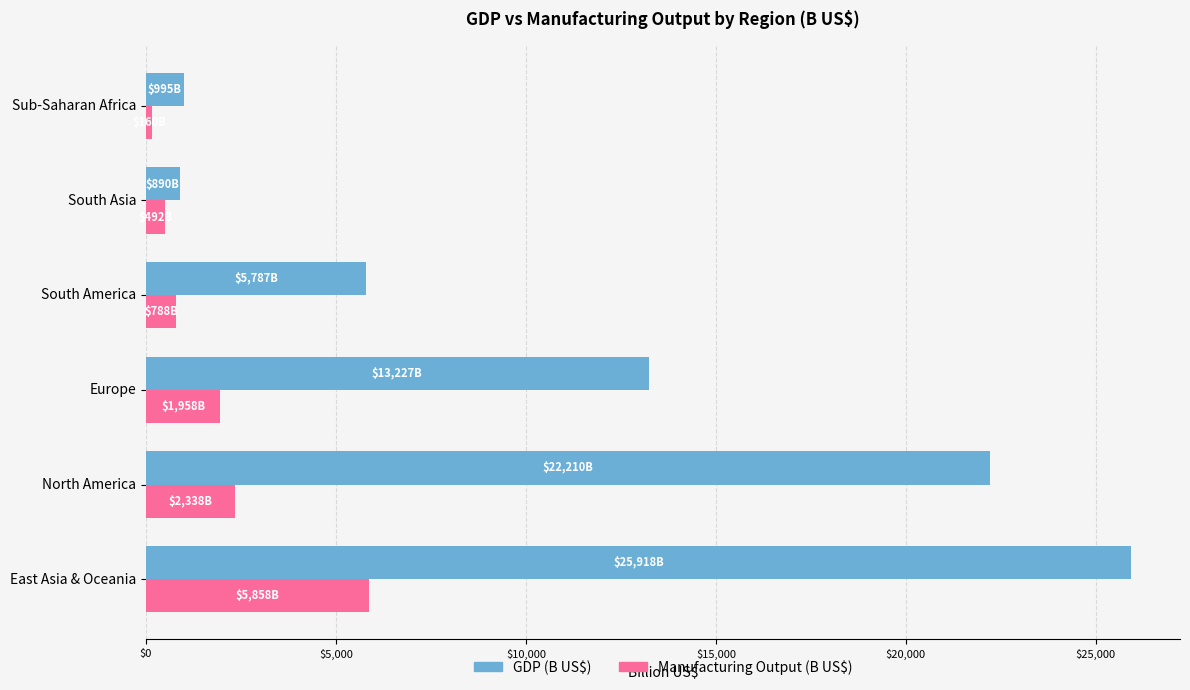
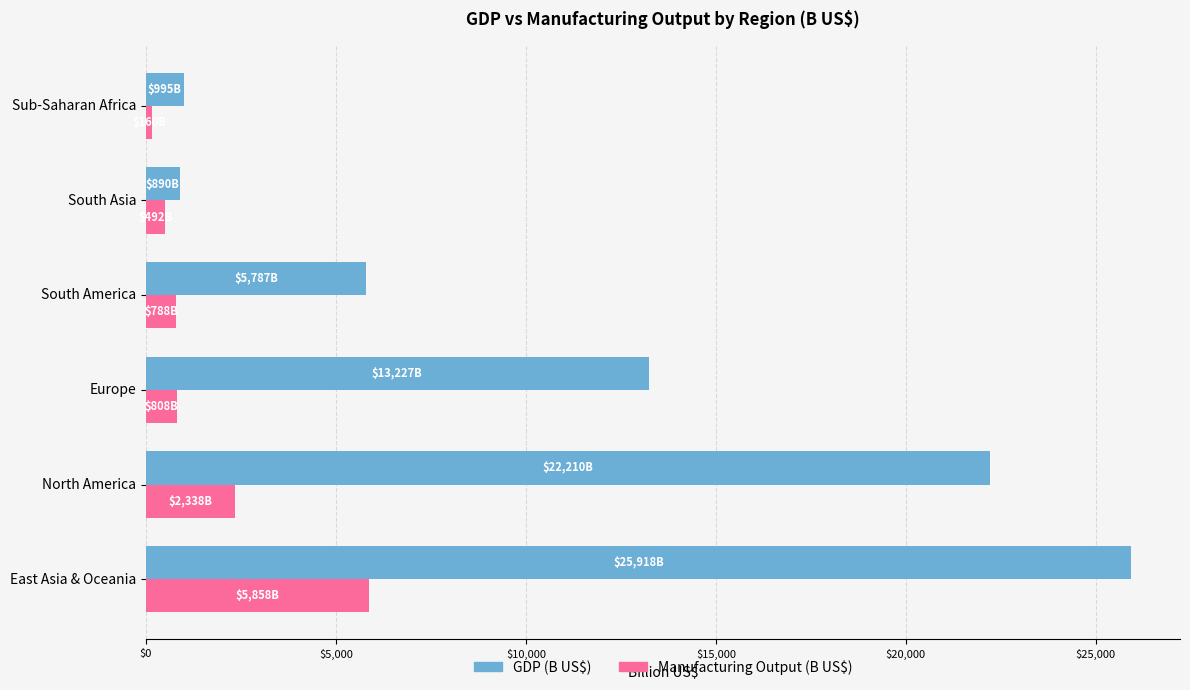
  {
    "GDP (B US$)": {
      "Sub-Saharan Africa": "$995B",
      "South Asia": "$890B",
      "South America": "$5,787B",
      "Europe": "$13,227B",
      "North America": "$22,210B",
      "East Asia & Oceania": "$25,918B"
    },
    "Manufacturing Output (B US$)": {
      "South America": "$788B",
-     "Europe": "$1,958B",
+     "Europe": "$808B",
      "North America": "$2,338B",
      "East Asia & Oceania": "$5,858B"
    }
  }
